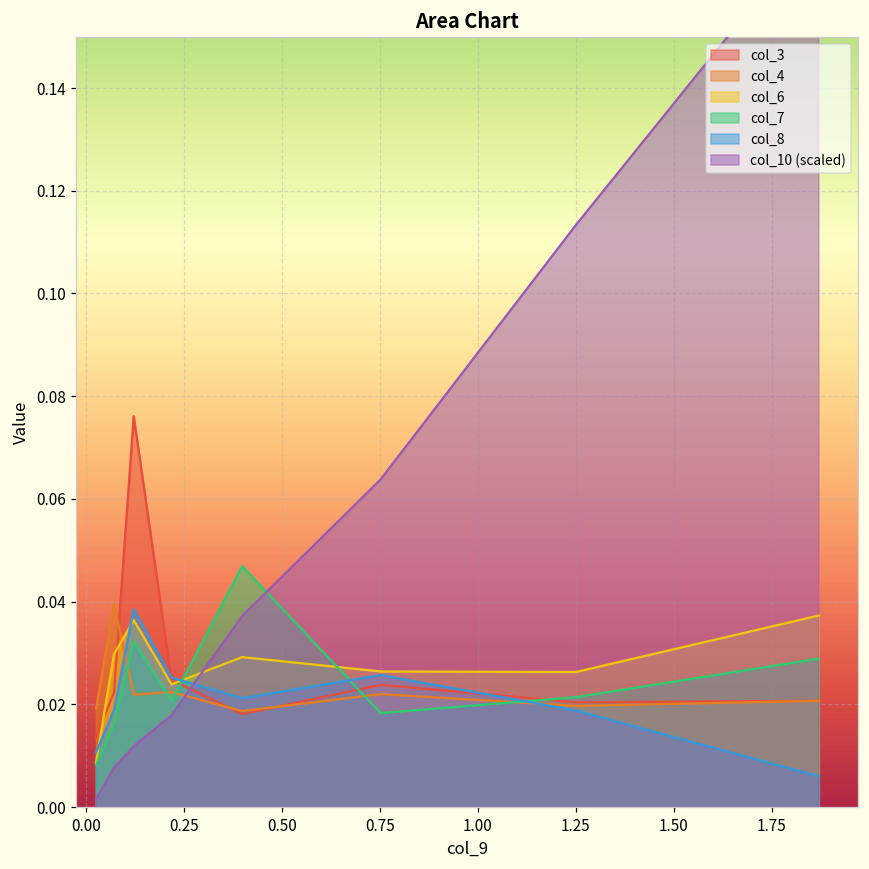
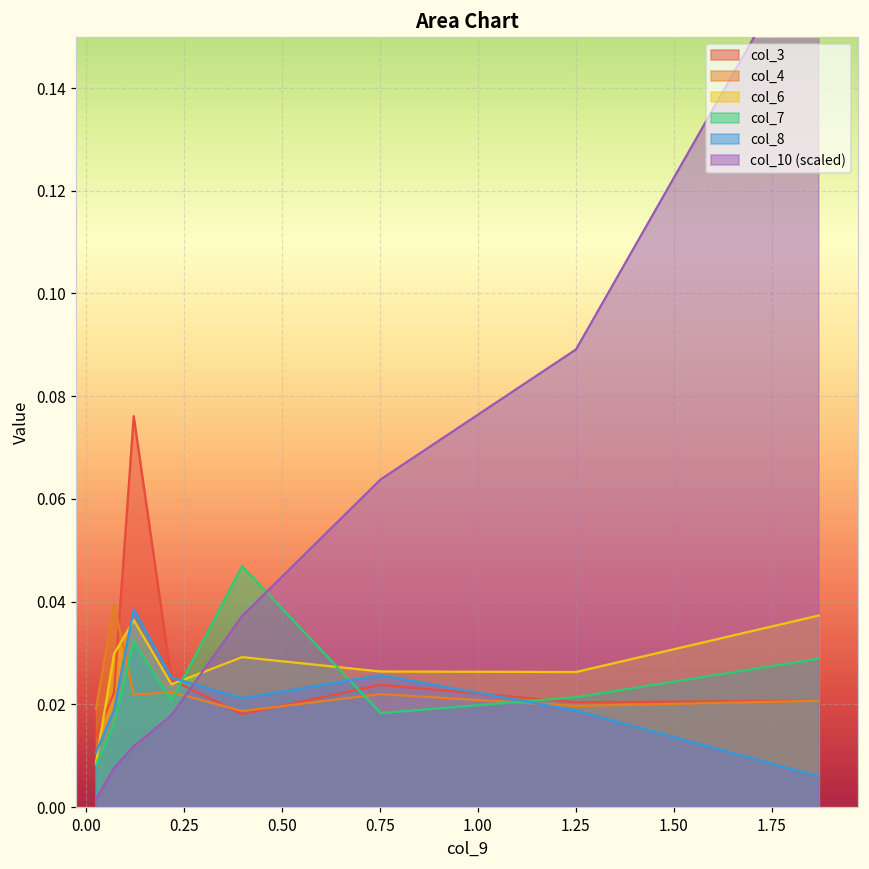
  {
    "col_7": {
      "1.25": 0.021
    },
    "col_8": {
      "1.25": 0.019
    },
    "col_10 (scaled)": {
-     "1.25": 0.113
+     "1.25": 0.089
    }
  }
